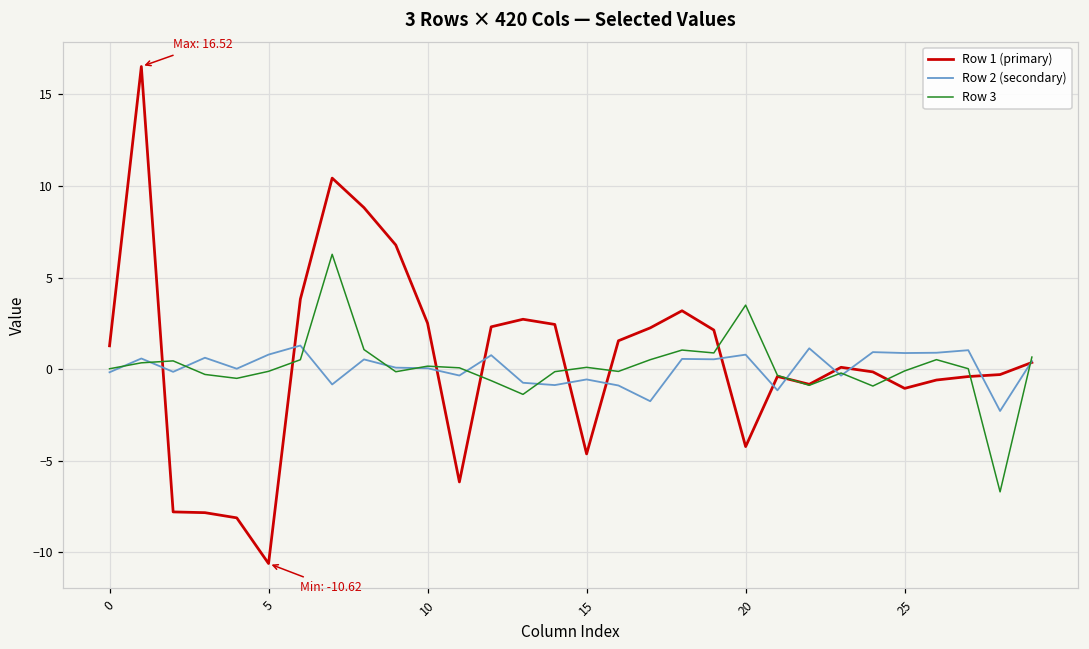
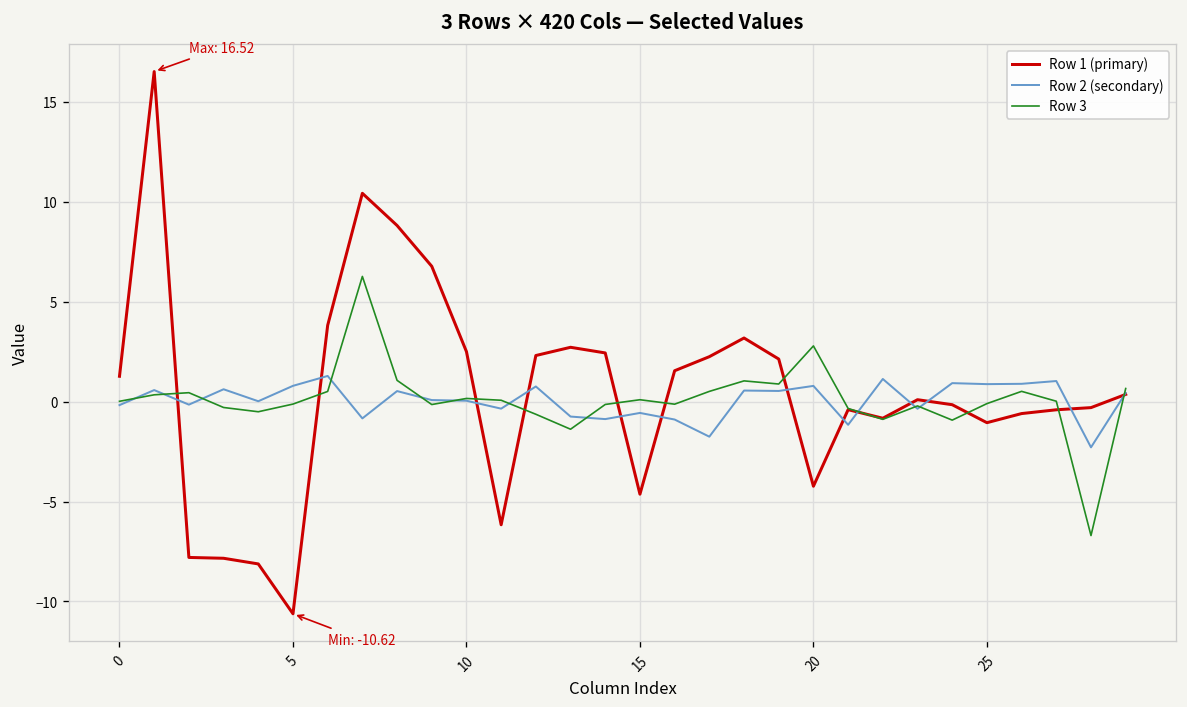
  {
    "Row 1 (primary)": {
      "5": -10.62
    },
    "Row 2 (secondary)": {
      "0": -0.2,
      "5": 0.8,
      "15": -0.6,
      "20": 0.8,
      "25": 0.9
    },
    "Row 3": {
      "0": 0.0,
      "5": -0.1,
      "15": 0.1,
-     "20": 3.5,
+     "20": 2.8,
      "25": -0.1
    }
  }
